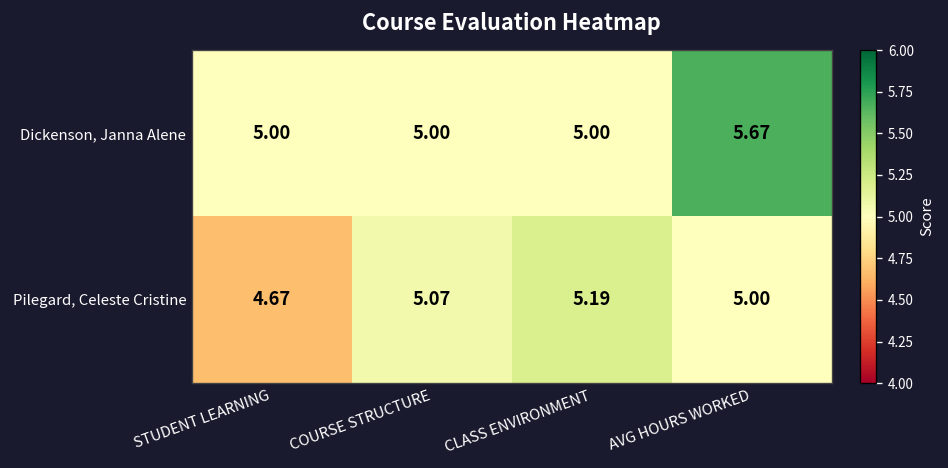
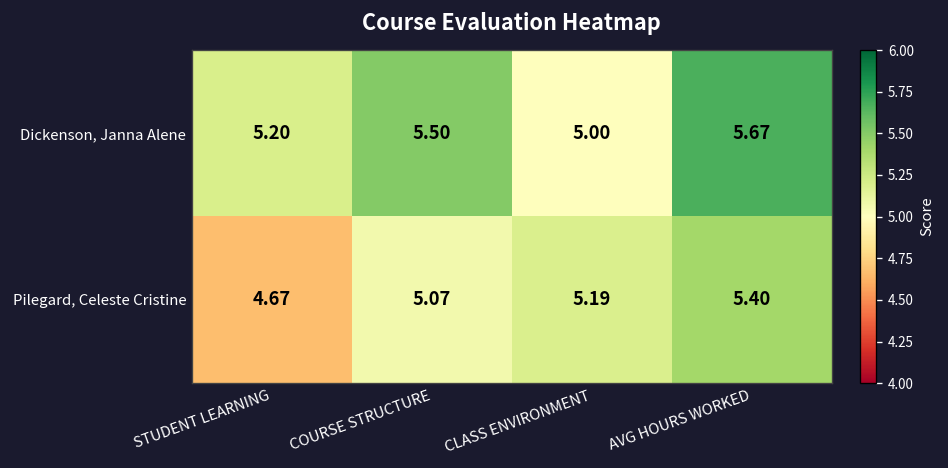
  {
    "Dickenson, Janna Alene": {
-     "STUDENT LEARNING": 5.00,
-     "COURSE STRUCTURE": 5.00,
+     "STUDENT LEARNING": 5.20,
+     "COURSE STRUCTURE": 5.50,
      "CLASS ENVIRONMENT": 5.00,
      "AVG HOURS WORKED": 5.67
    },
    "Pilegard, Celeste Cristine": {
      "STUDENT LEARNING": 4.67,
      "COURSE STRUCTURE": 5.07,
      "CLASS ENVIRONMENT": 5.19,
-     "AVG HOURS WORKED": 5.00
+     "AVG HOURS WORKED": 5.40
    }
  }
